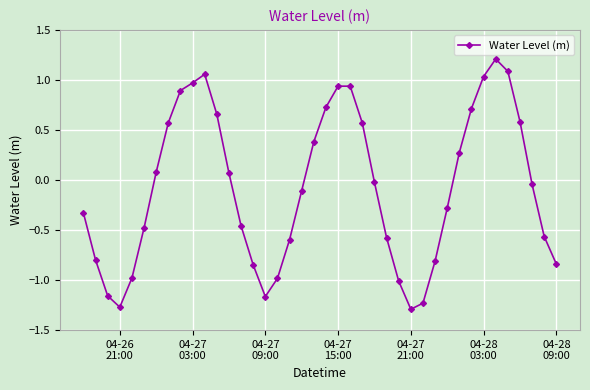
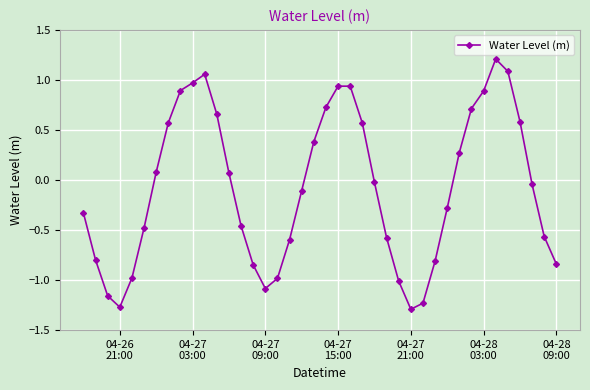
  {
    "04-26 21:00": -1.27,
    "04-27 03:00": 0.97,
-   "04-27 09:00": -1.16,
+   "04-27 09:00": -1.08,
    "04-27 15:00": 0.94,
    "04-27 21:00": -1.29,
-   "04-28 03:00": 1.03,
+   "04-28 03:00": 0.89,
    "04-28 09:00": -0.84
  }
